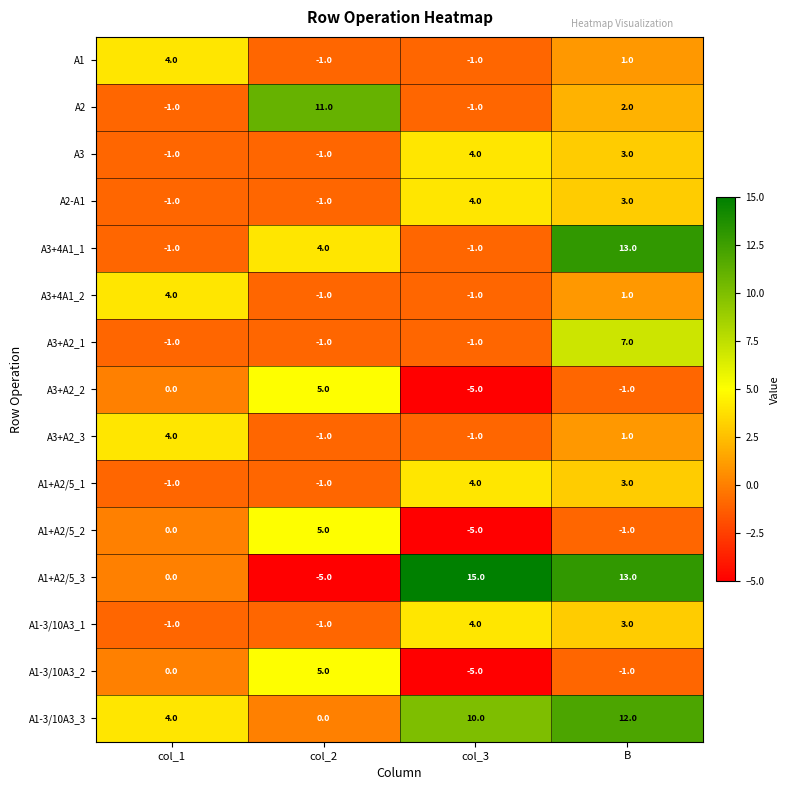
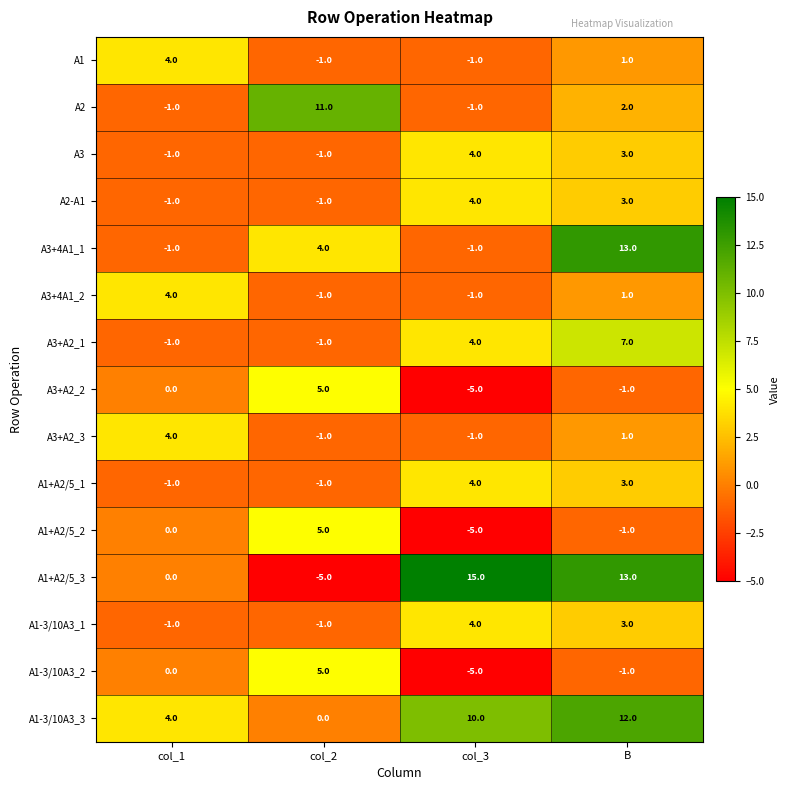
  {
    "A1": {
      "col_1": 4.0,
      "col_2": -1.0,
      "col_3": -1.0,
      "B": 1.0
    },
    "A2": {
      "col_1": -1.0,
      "col_2": 11.0,
      "col_3": -1.0,
      "B": 2.0
    },
    "A3": {
      "col_1": -1.0,
      "col_2": -1.0,
      "col_3": 4.0,
      "B": 3.0
    },
    "A2-A1": {
      "col_1": -1.0,
      "col_2": -1.0,
      "col_3": 4.0,
      "B": 3.0
    },
    "A3+4A1_1": {
      "col_1": -1.0,
      "col_2": 4.0,
      "col_3": -1.0,
      "B": 13.0
    },
    "A3+4A1_2": {
      "col_1": 4.0,
      "col_2": -1.0,
      "col_3": -1.0,
      "B": 1.0
    },
    "A3+A2_1": {
      "col_1": -1.0,
      "col_2": -1.0,
-     "col_3": -1.0,
+     "col_3": 4.0,
      "B": 7.0
    },
    "A3+A2_2": {
      "col_1": 0.0,
      "col_2": 5.0,
      "col_3": -5.0,
      "B": -1.0
    },
    "A3+A2_3": {
      "col_1": 4.0,
      "col_2": -1.0,
      "col_3": -1.0,
      "B": 1.0
    },
    "A1+A2/5_1": {
      "col_1": -1.0,
      "col_2": -1.0,
      "col_3": 4.0,
      "B": 3.0
    },
    "A1+A2/5_2": {
      "col_1": 0.0,
      "col_2": 5.0,
      "col_3": -5.0,
      "B": -1.0
    },
    "A1+A2/5_3": {
      "col_1": 0.0,
      "col_2": -5.0,
      "col_3": 15.0,
      "B": 13.0
    },
    "A1-3/10A3_1": {
      "col_1": -1.0,
      "col_2": -1.0,
      "col_3": 4.0,
      "B": 3.0
    },
    "A1-3/10A3_2": {
      "col_1": 0.0,
      "col_2": 5.0,
      "col_3": -5.0,
      "B": -1.0
    },
    "A1-3/10A3_3": {
      "col_1": 4.0,
      "col_2": 0.0,
      "col_3": 10.0,
      "B": 12.0
    }
  }
